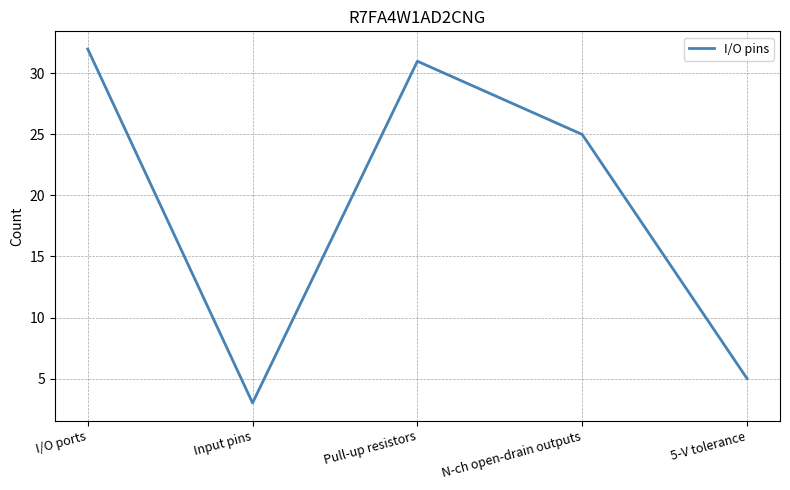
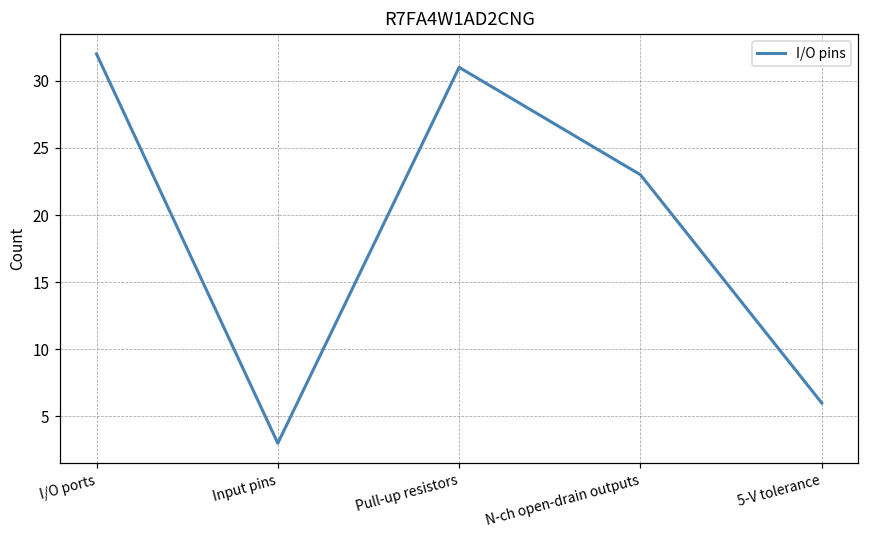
  {
    "I/O ports": 32,
    "Input pins": 3,
    "Pull-up resistors": 31,
-   "N-ch open-drain outputs": 25,
-   "5-V tolerance": 5
+   "N-ch open-drain outputs": 23,
+   "5-V tolerance": 6
  }
